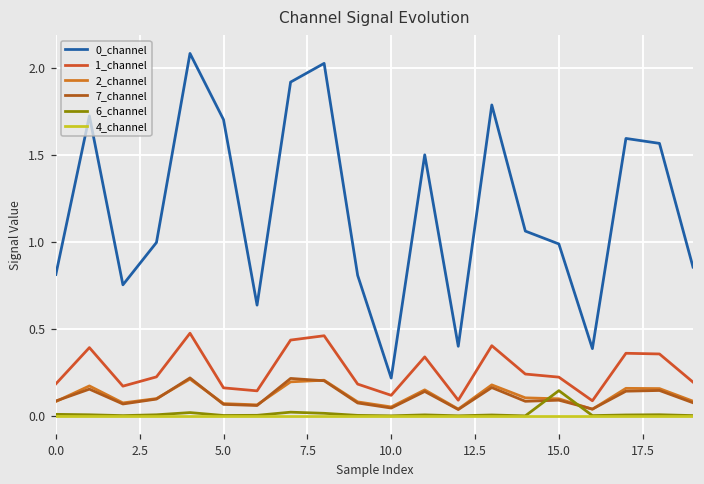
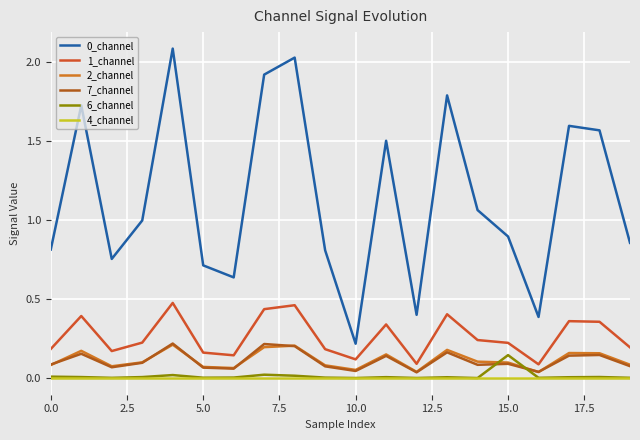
  {
    "0_channel": {
      "0.0": 0.81,
-     "5.0": 1.70,
+     "5.0": 0.71,
      "10.0": 0.22,
-     "15.0": 0.99
+     "15.0": 0.90
    },
    "6_channel": {
      "15.0": 0.15
    },
    "4_channel": {
      "15.0": 0.00
    }
  }
